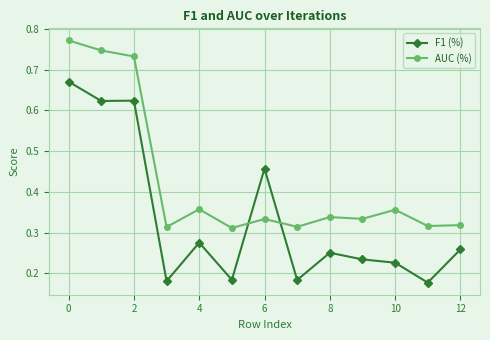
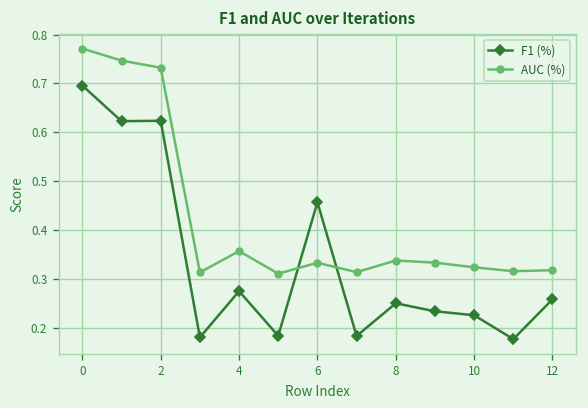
  {
    "F1 (%)": {
-     "0": 0.67,
+     "0": 0.70,
      "2": 0.62,
      "4": 0.28,
      "6": 0.46,
      "8": 0.25,
      "10": 0.23,
      "12": 0.26
    },
    "AUC (%)": {
      "0": 0.77,
      "2": 0.73,
      "4": 0.36,
      "6": 0.33,
      "8": 0.34,
-     "10": 0.36,
+     "10": 0.32,
      "12": 0.32
    }
  }
